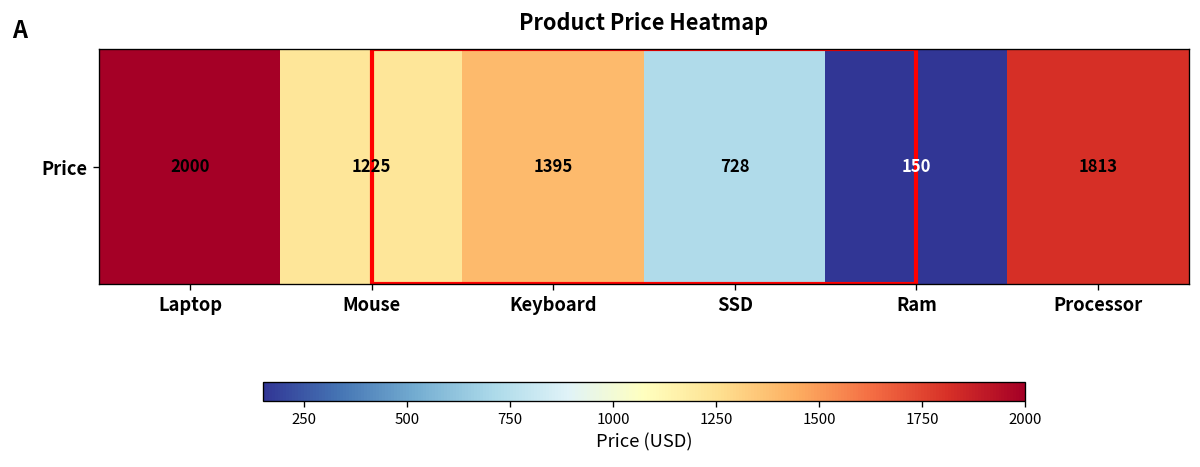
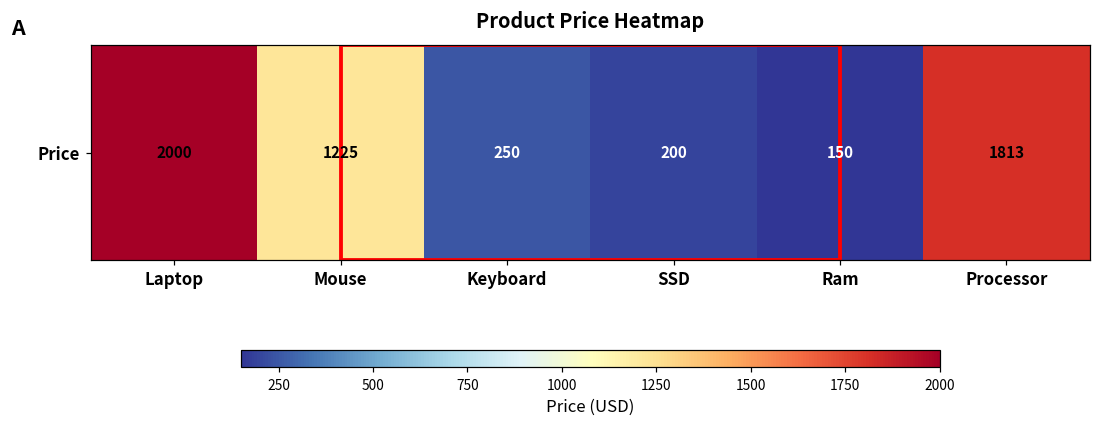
  {
    "Price": {
      "Laptop": 2000,
      "Mouse": 1225,
-     "Keyboard": 1395,
-     "SSD": 728,
+     "Keyboard": 250,
+     "SSD": 200,
      "Ram": 150,
      "Processor": 1813
    }
  }
